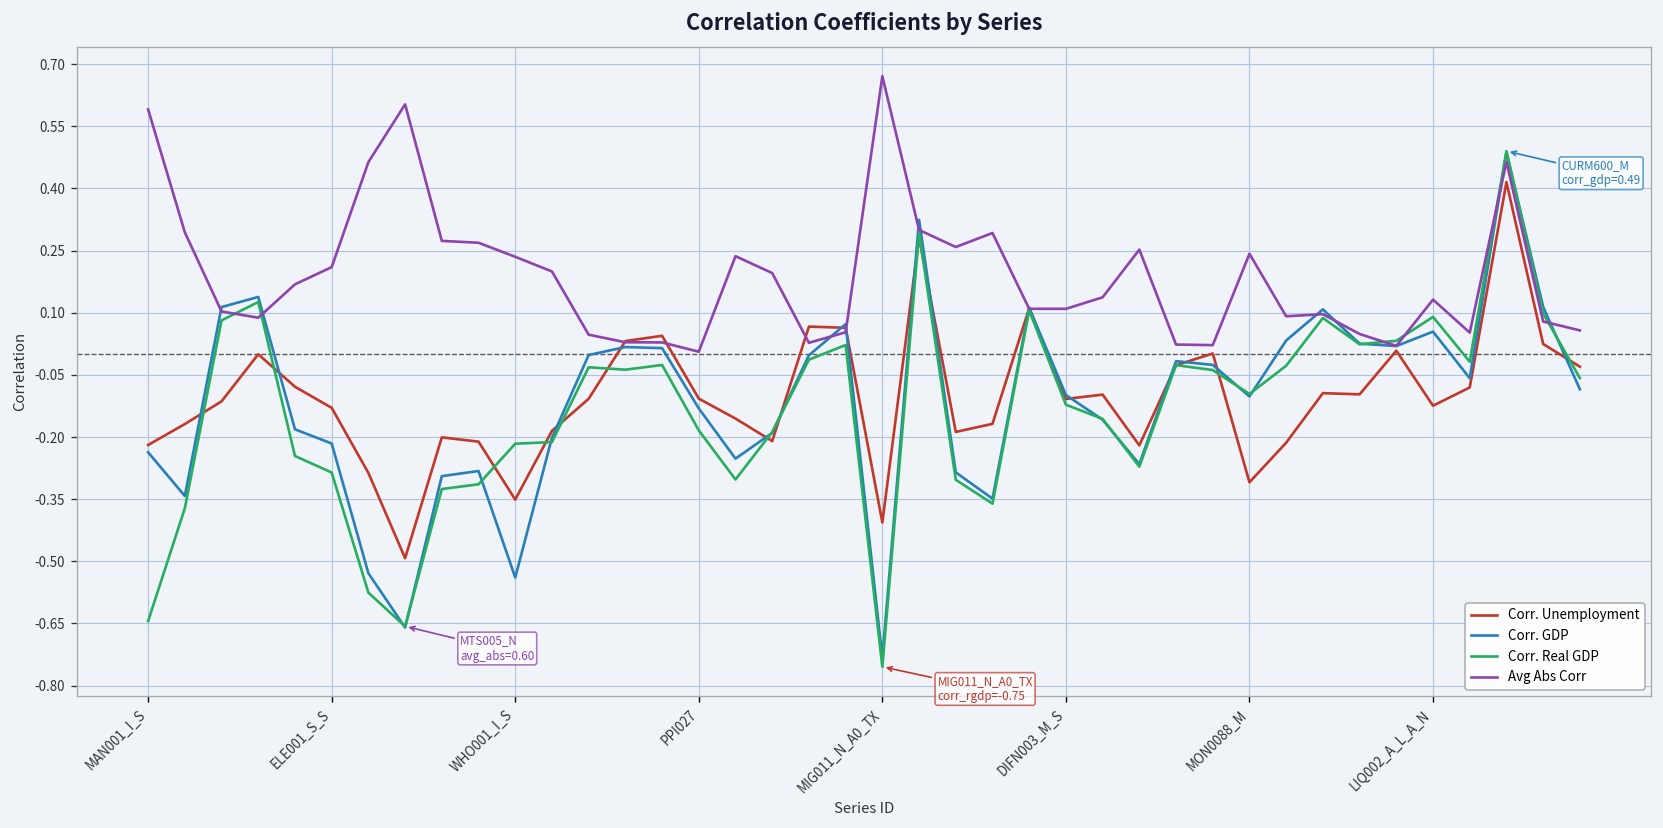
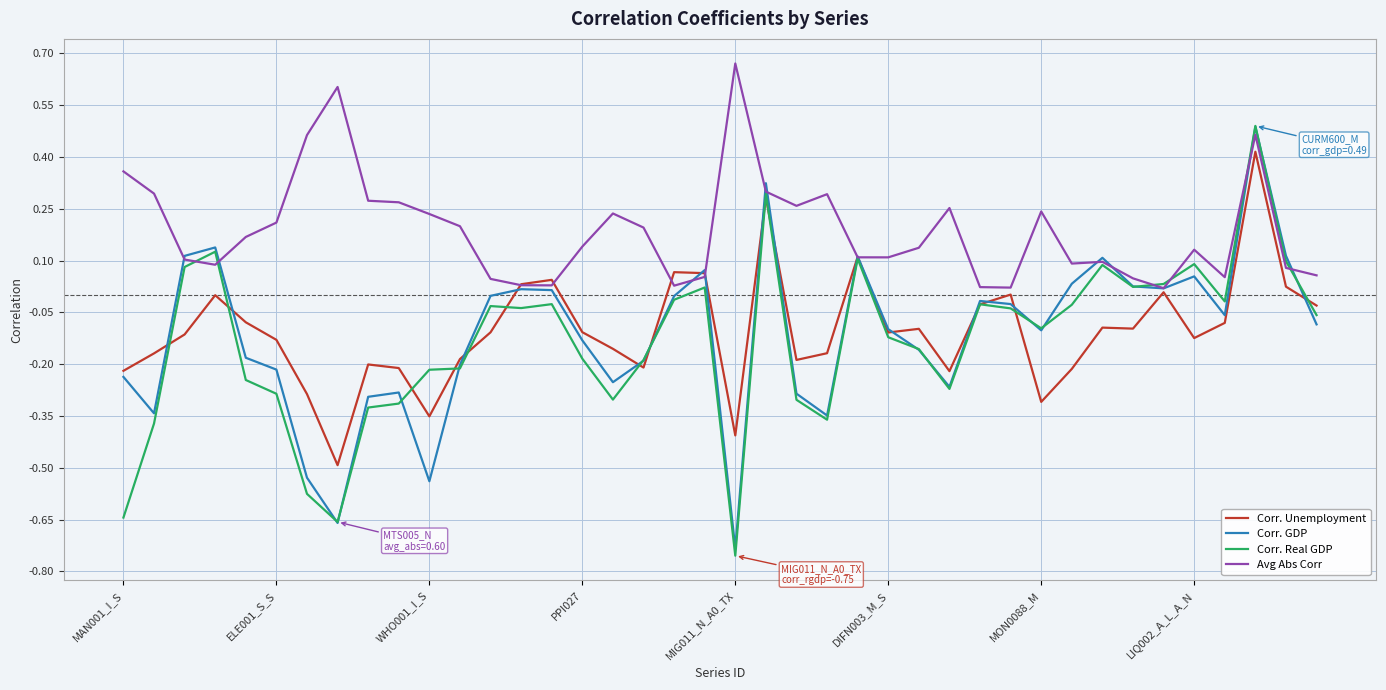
  {
    "Corr. Unemployment": {
      "MAN001_I_S": -0.22,
      "ELE001_S_S": -0.13,
      "WHO001_I_S": -0.35,
      "PPI027": -0.11,
      "MIG011_N_A0_TX": -0.41,
      "DIFN003_M_S": -0.11,
      "MON0088_M": -0.31,
      "LIQ002_A_L_A_N": -0.12
    },
    "Corr. GDP": {
      "MAN001_I_S": -0.24,
      "ELE001_S_S": -0.22,
      "WHO001_I_S": -0.54,
      "PPI027": -0.13,
      "MIG011_N_A0_TX": -0.73,
      "DIFN003_M_S": -0.10,
      "LIQ002_A_L_A_N": 0.05
    },
    "Corr. Real GDP": {
      "MAN001_I_S": -0.64,
      "ELE001_S_S": -0.29,
      "WHO001_I_S": -0.22,
      "PPI027": -0.18,
      "DIFN003_M_S": -0.12,
      "LIQ002_A_L_A_N": 0.09
    },
    "Avg Abs Corr": {
-     "MAN001_I_S": 0.59,
+     "MAN001_I_S": 0.36,
      "ELE001_S_S": 0.21,
      "WHO001_I_S": 0.24,
-     "PPI027": 0.01,
+     "PPI027": 0.14,
      "MIG011_N_A0_TX": 0.67,
      "DIFN003_M_S": 0.11,
      "MON0088_M": 0.24,
      "LIQ002_A_L_A_N": 0.13
    }
  }
